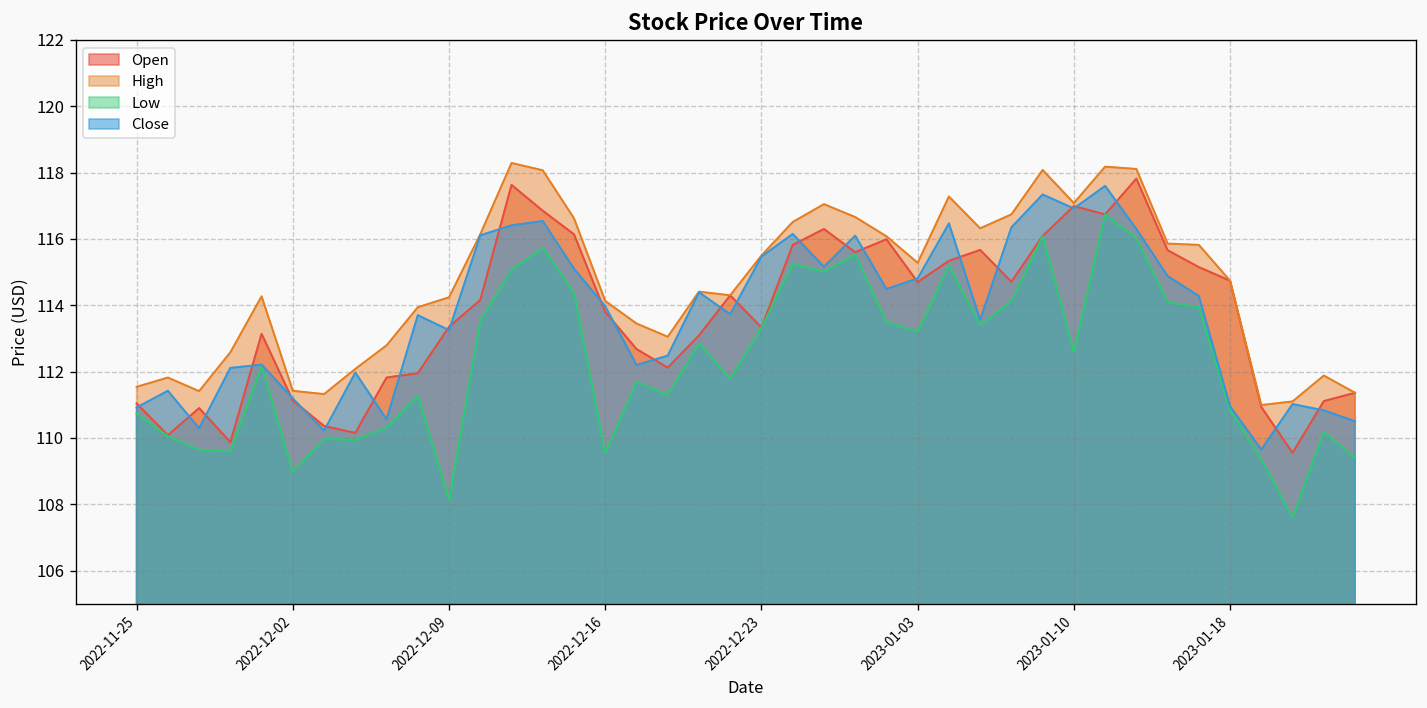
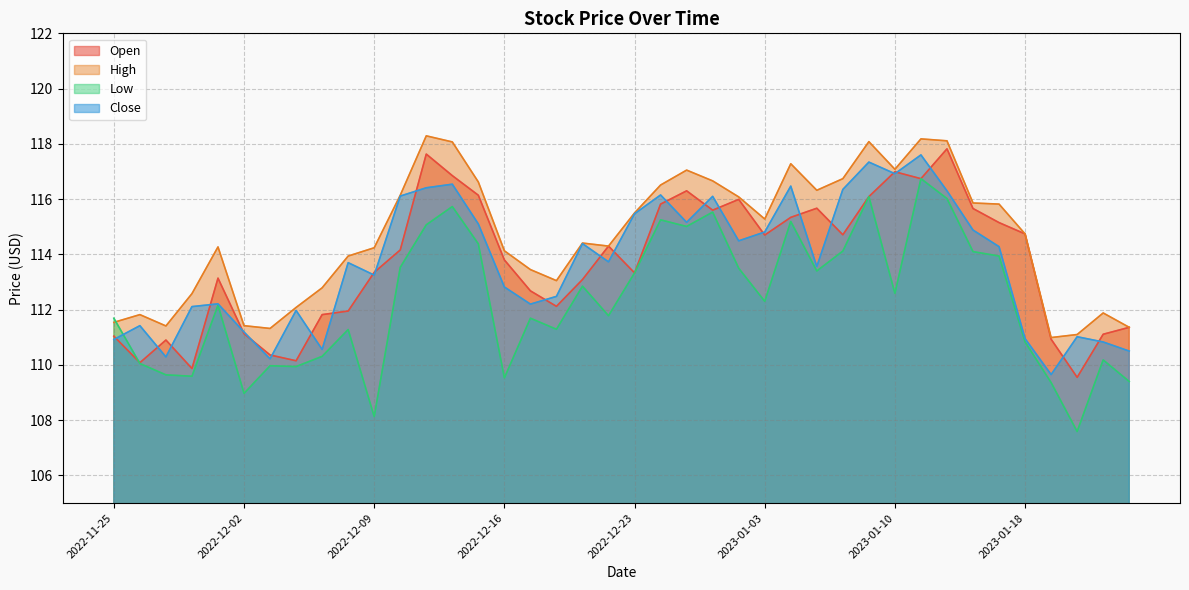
  {
    "Low": {
-     "2022-11-25": 110.7,
+     "2022-11-25": 111.7,
      "2022-12-02": 109.0,
      "2022-12-09": 108.1,
      "2022-12-16": 109.5,
-     "2023-01-03": 113.2,
+     "2023-01-03": 112.3,
      "2023-01-10": 112.6,
      "2023-01-18": 110.8
    },
    "Close": {
      "2022-11-25": 110.9,
      "2022-12-09": 113.3,
-     "2022-12-16": 114.0,
+     "2022-12-16": 112.8,
      "2023-01-03": 114.8,
      "2023-01-18": 111.0
    }
  }
